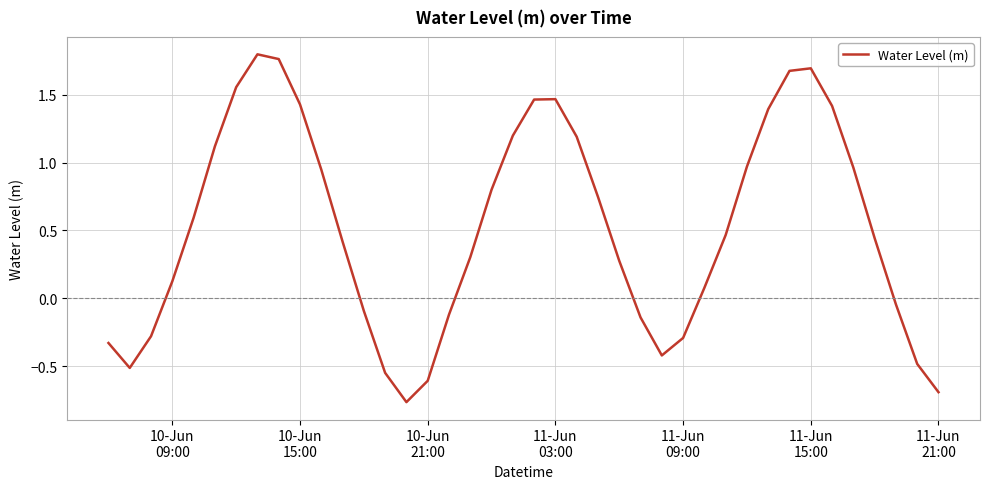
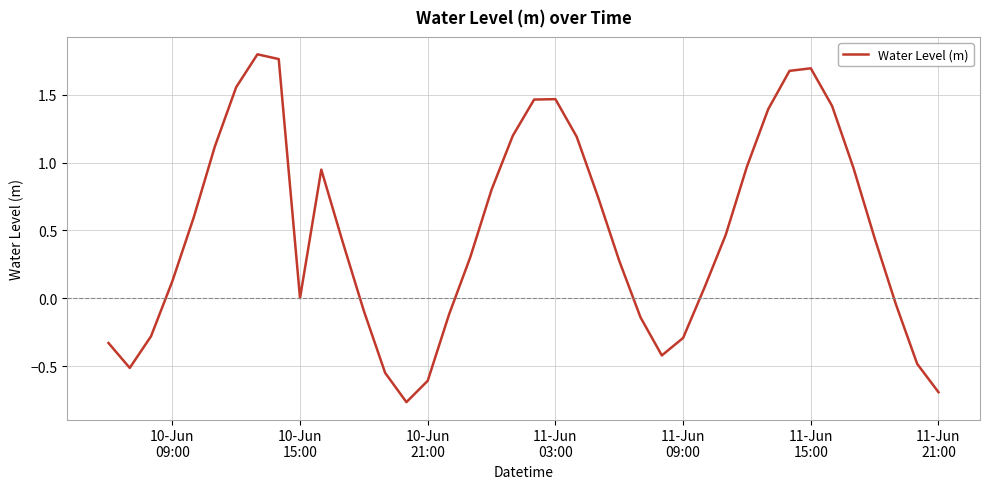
  {
    "10-Jun 09:00": 0.13,
-   "10-Jun 15:00": 1.43,
+   "10-Jun 15:00": 0.00,
    "10-Jun 21:00": -0.61,
    "11-Jun 03:00": 1.47,
    "11-Jun 09:00": -0.29,
    "11-Jun 15:00": 1.69,
    "11-Jun 21:00": -0.69
  }
